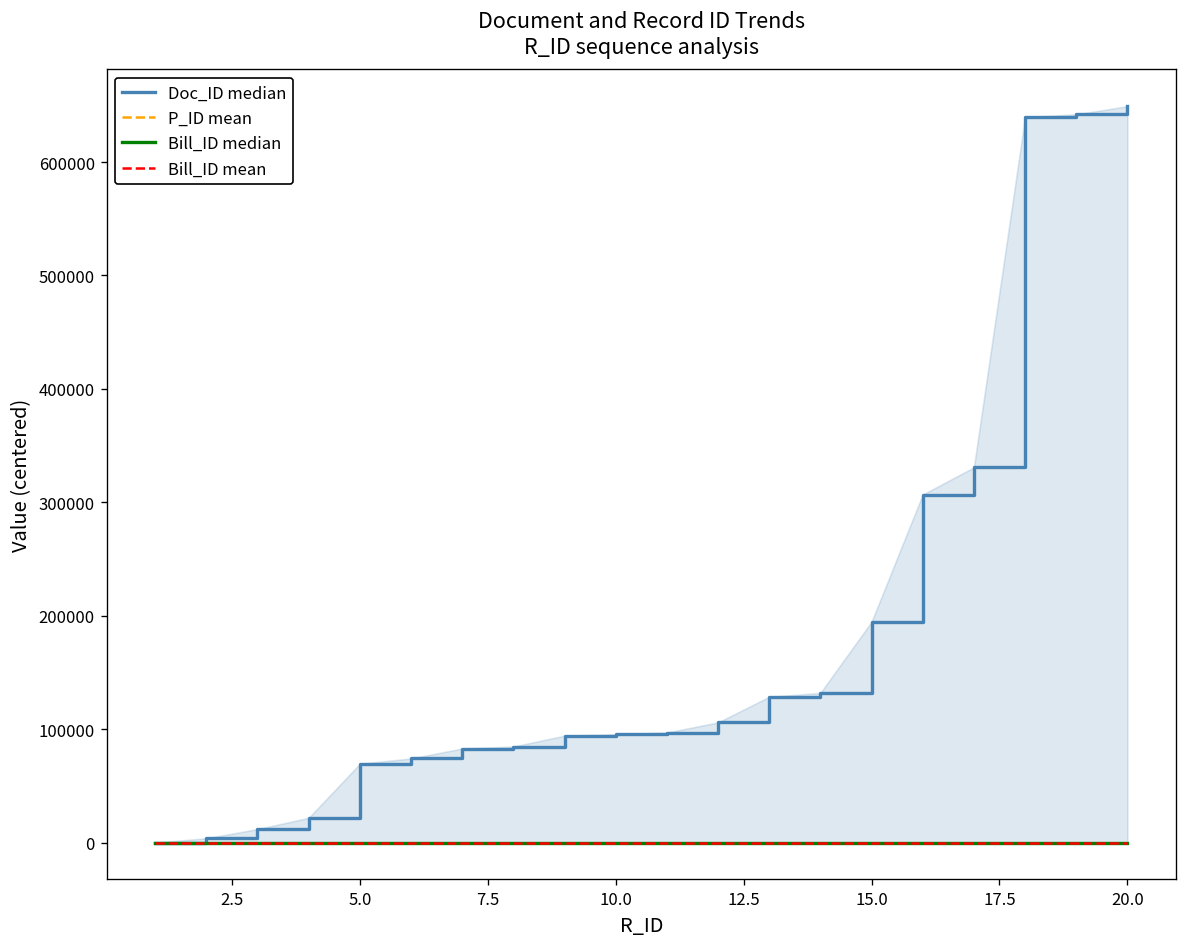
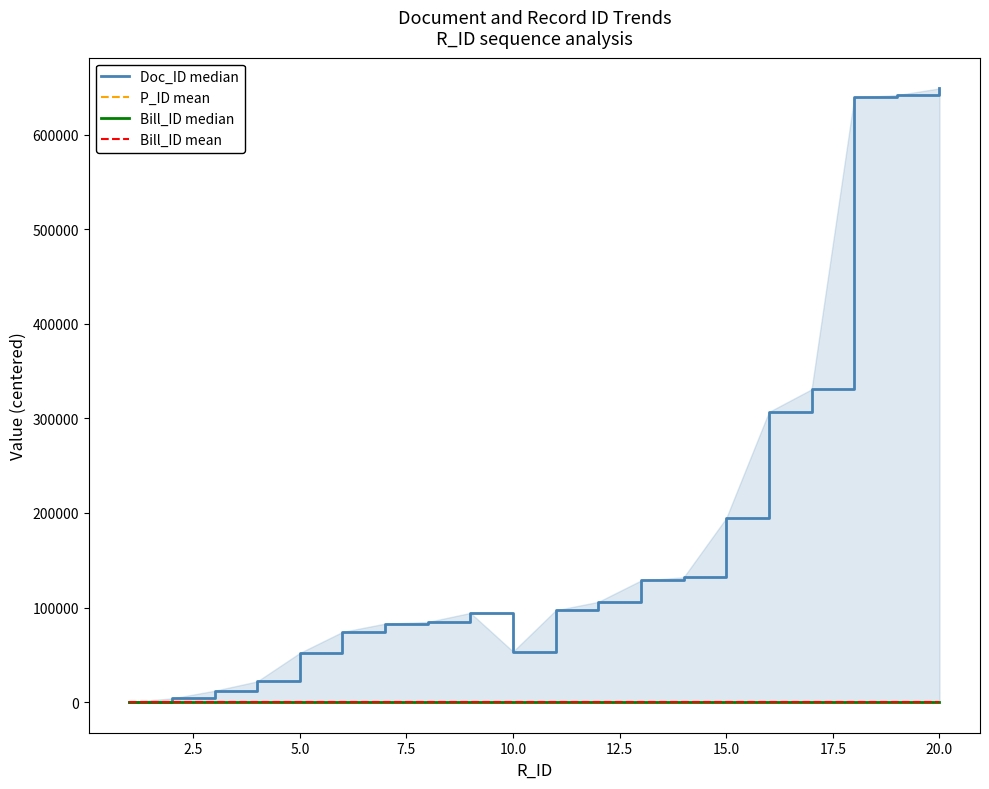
  {
    "Doc_ID median": {
-     "5.0": 70000,
-     "10.0": 100000,
+     "5.0": 50000,
+     "10.0": 50000,
      "15.0": 190000,
      "20.0": 650000
    },
    "Bill_ID mean": {
      "5.0": 0,
      "10.0": 0,
      "15.0": 0,
      "20.0": 0
    }
  }
